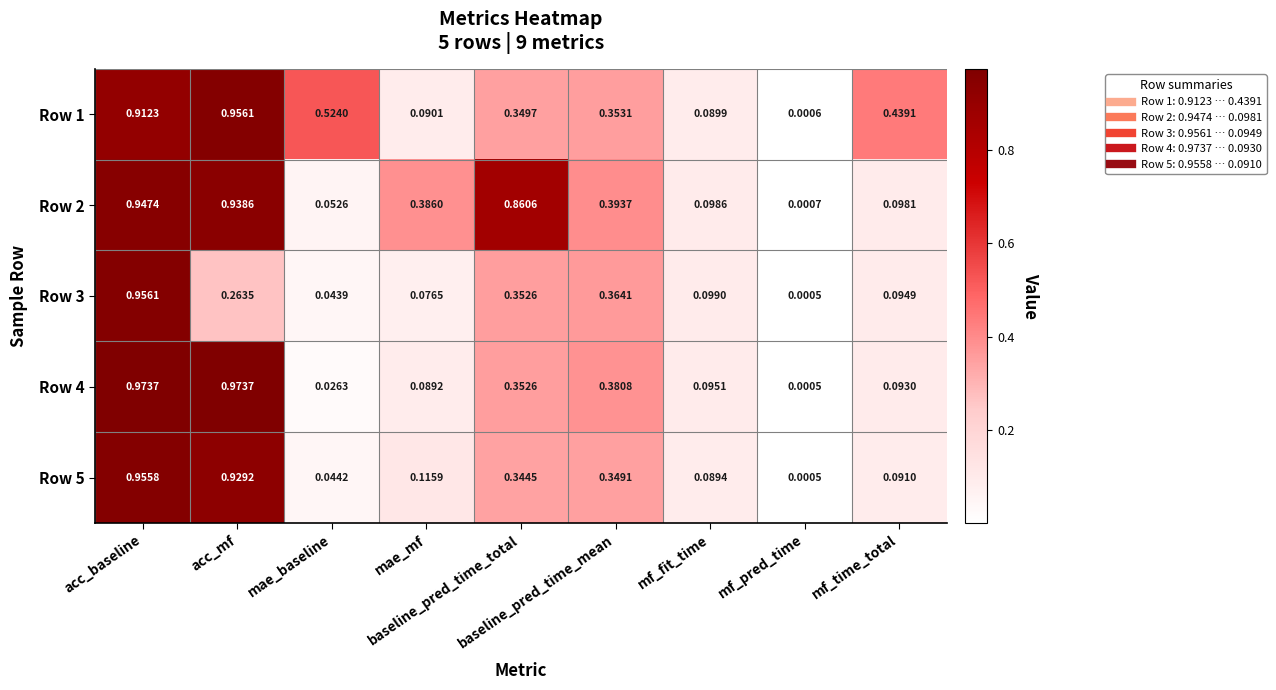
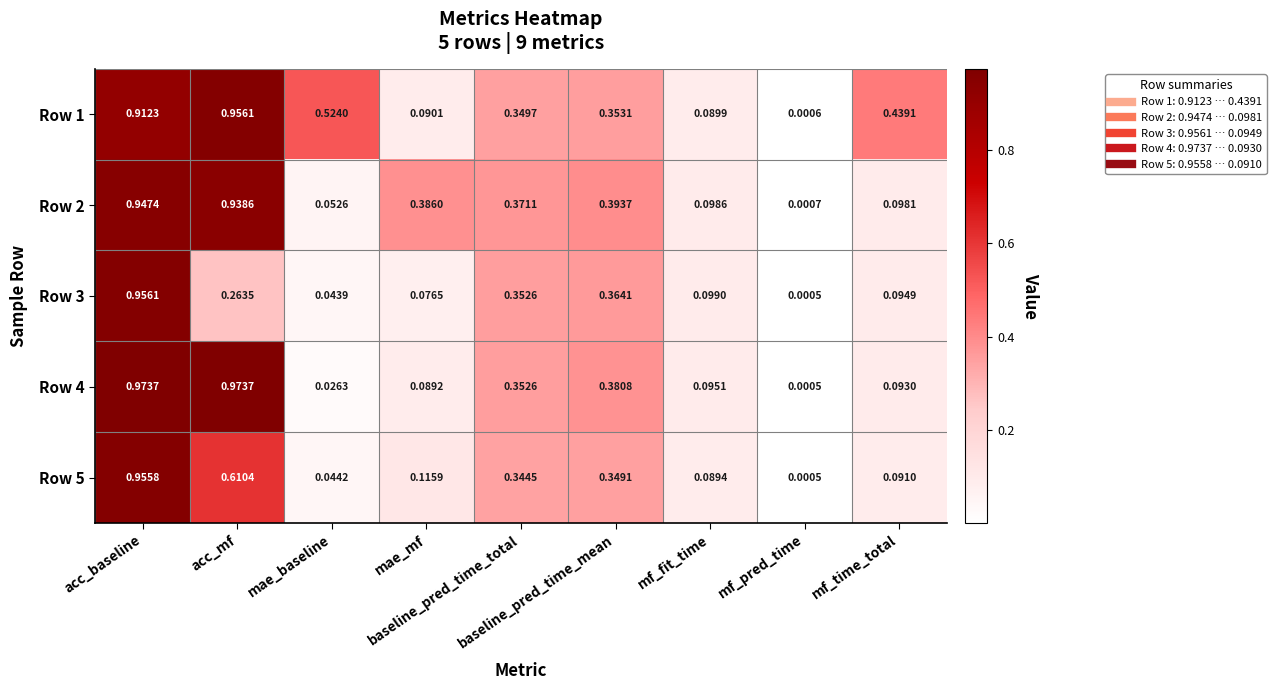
  {
    "Row 2": {
-     "baseline_pred_time_total": 0.8606
+     "baseline_pred_time_total": 0.3711
    },
    "Row 5": {
-     "acc_mf": 0.9292
+     "acc_mf": 0.6104
    }
  }
